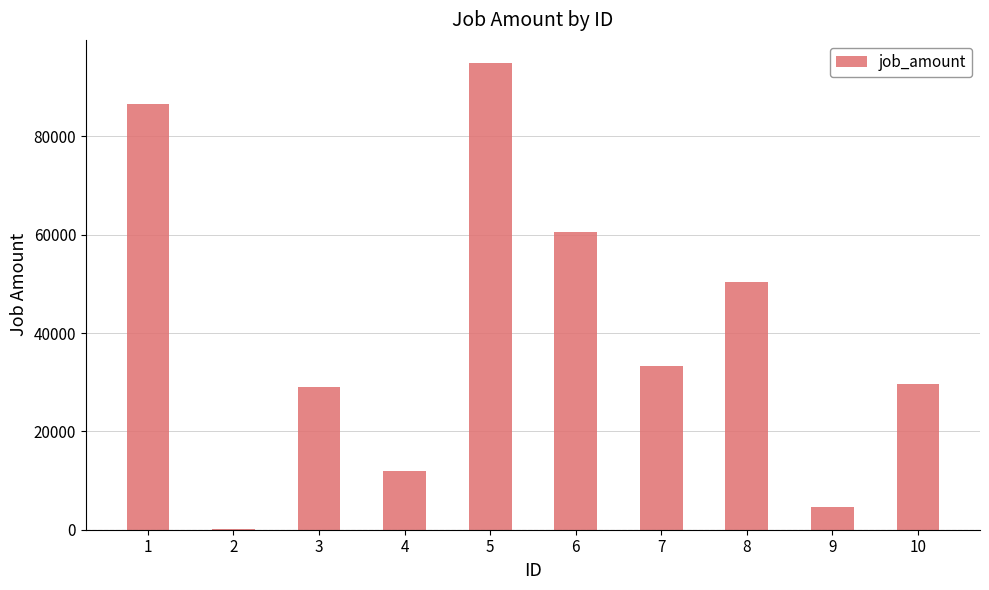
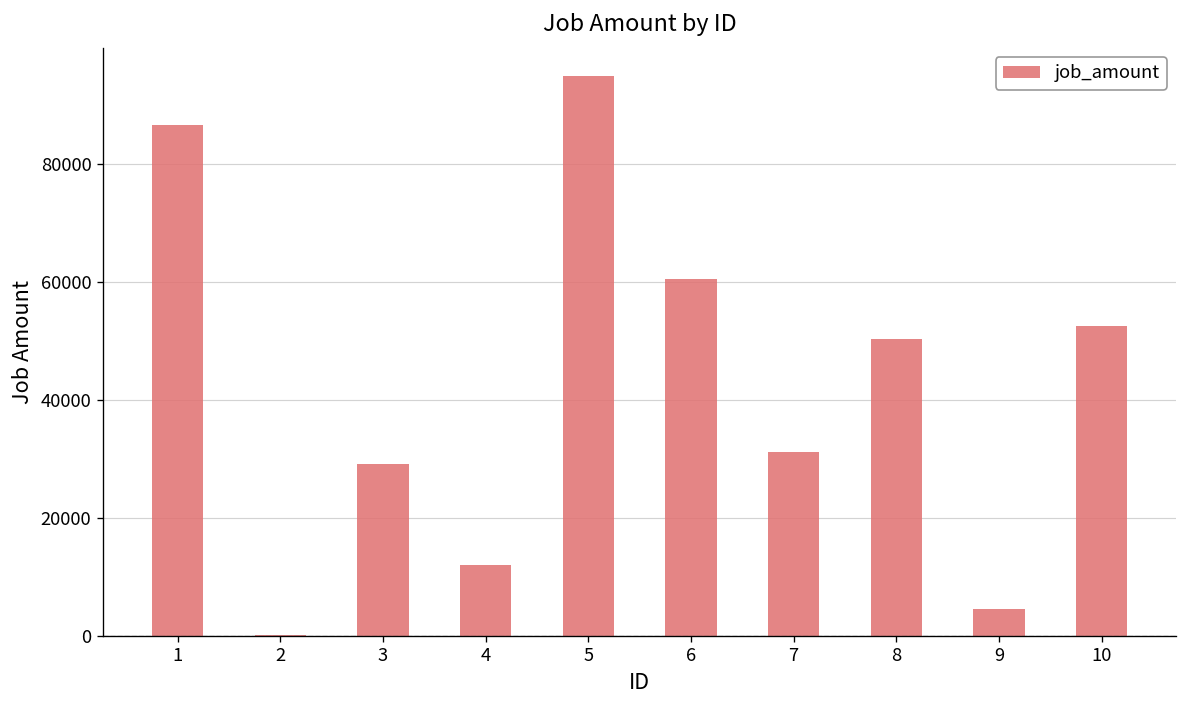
  {
    "1": 87000,
    "3": 29000,
    "4": 12000,
    "5": 95000,
    "6": 61000,
-   "7": 33000,
+   "7": 31000,
    "8": 50000,
    "9": 5000,
-   "10": 30000
+   "10": 53000
  }
